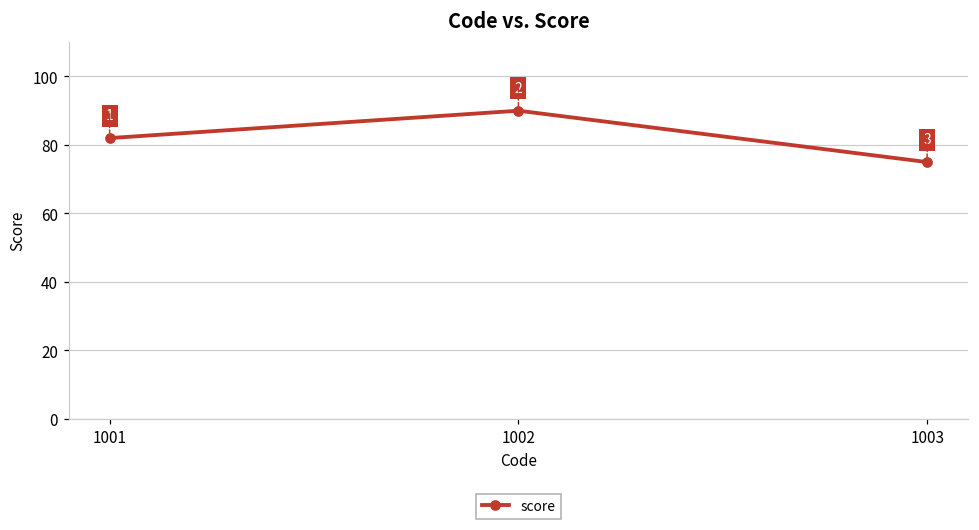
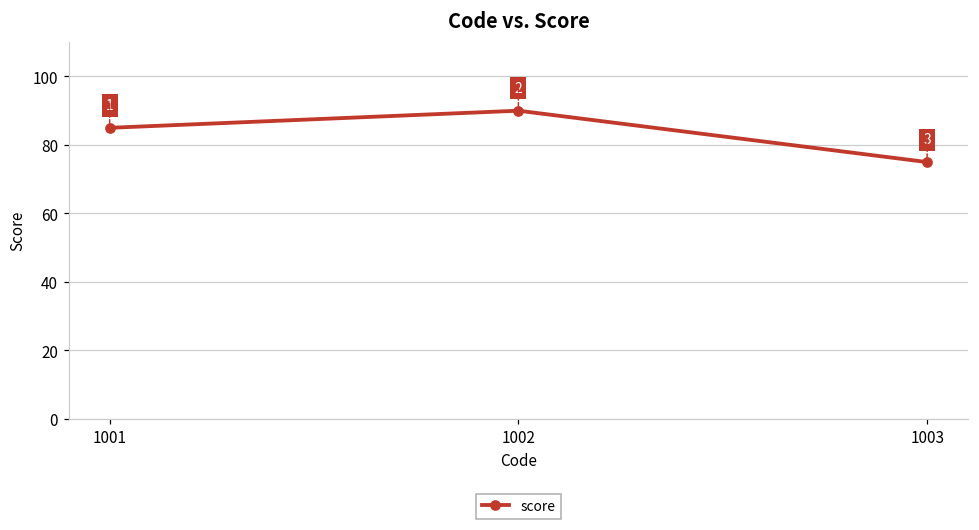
  {
-   "1001": 82
+   "1001": 85
  }
